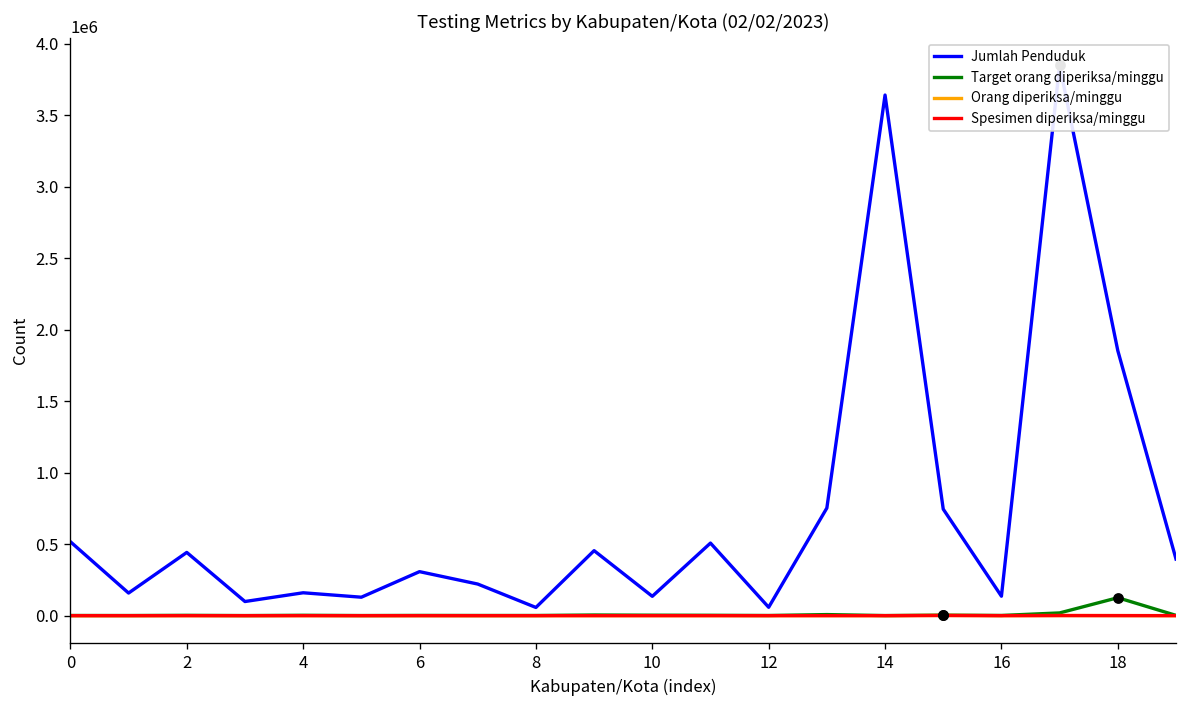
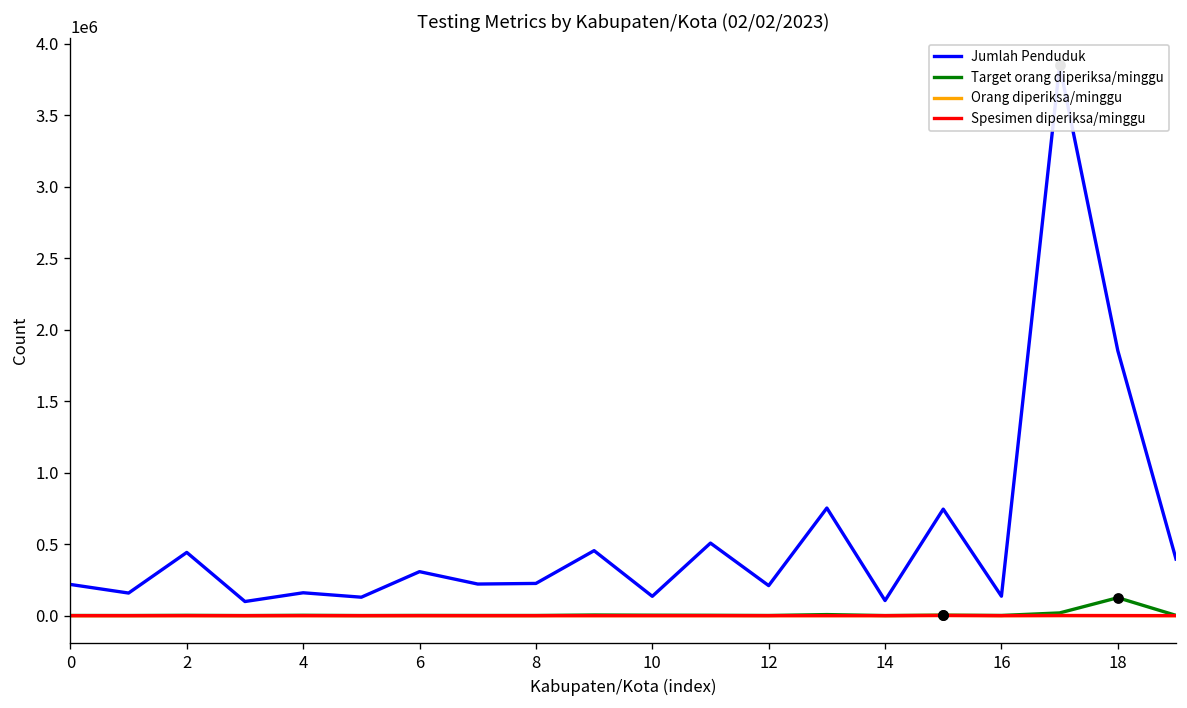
  {
    "Jumlah Penduduk": {
-     "0": 520000,
+     "0": 220000,
      "2": 440000,
      "4": 160000,
      "6": 310000,
-     "8": 60000,
+     "8": 230000,
      "10": 140000,
-     "12": 60000,
-     "14": 3640000,
+     "12": 210000,
+     "14": 110000,
      "16": 140000,
      "18": 1850000
    },
    "Spesimen diperiksa/minggu": {
      "18": 0
    }
  }
